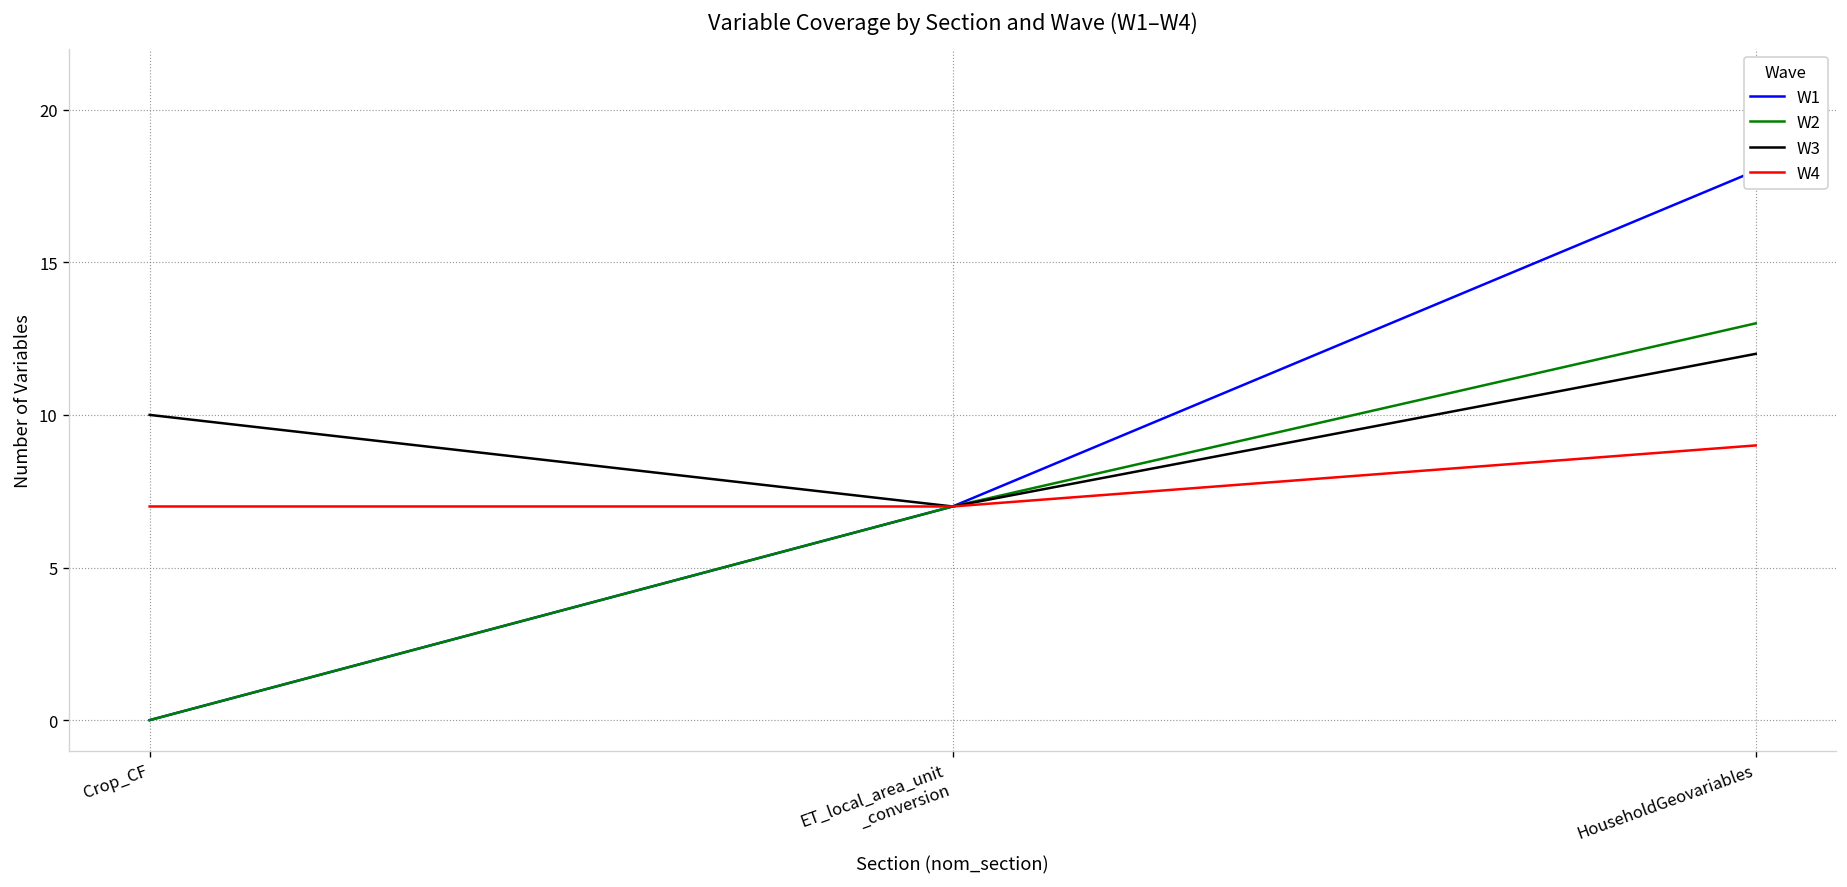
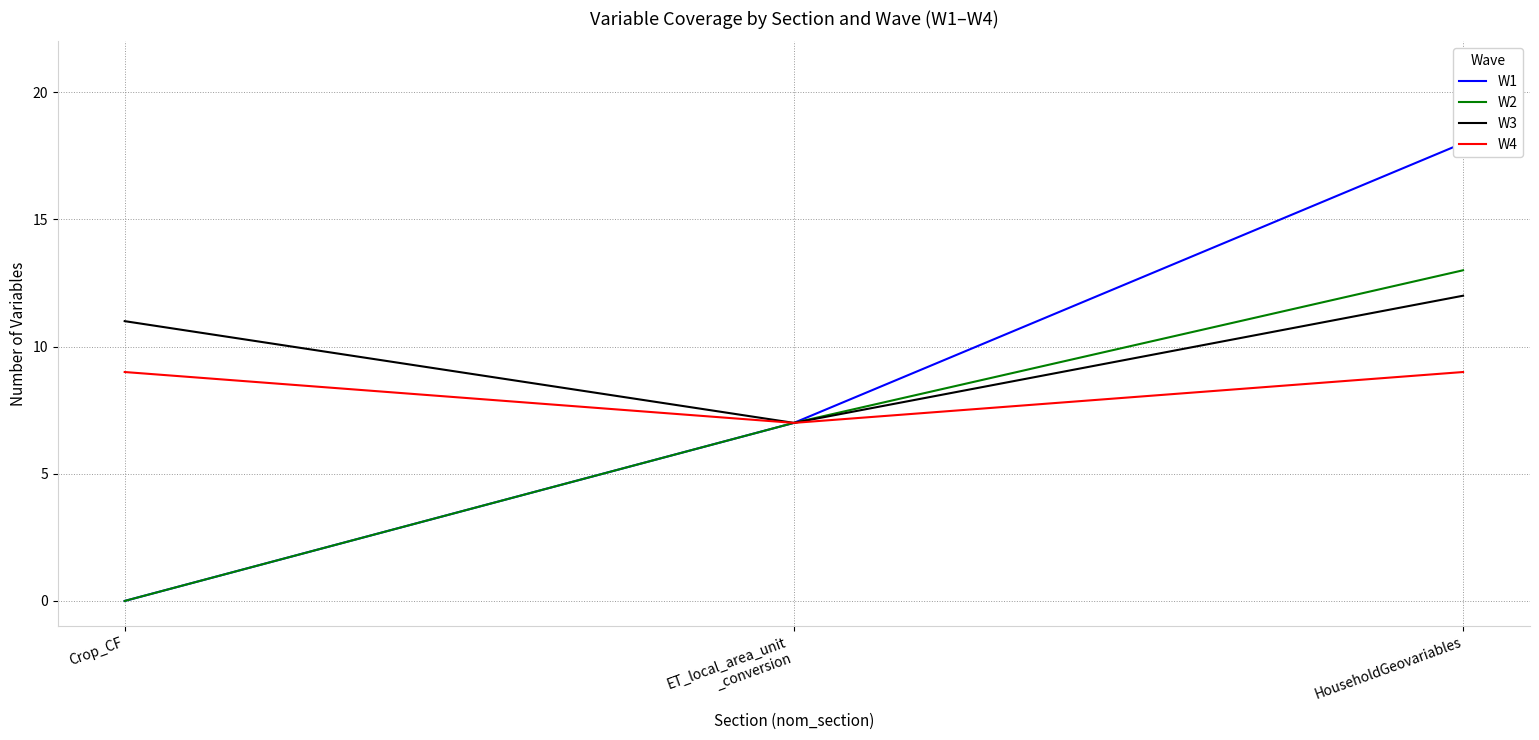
  {
    "W2": {
      "HouseholdGeovariables": 13
    },
    "W3": {
-     "Crop_CF": 10,
+     "Crop_CF": 11,
      "HouseholdGeovariables": 12
    },
    "W4": {
-     "Crop_CF": 7,
+     "Crop_CF": 9,
      "HouseholdGeovariables": 9
    }
  }
